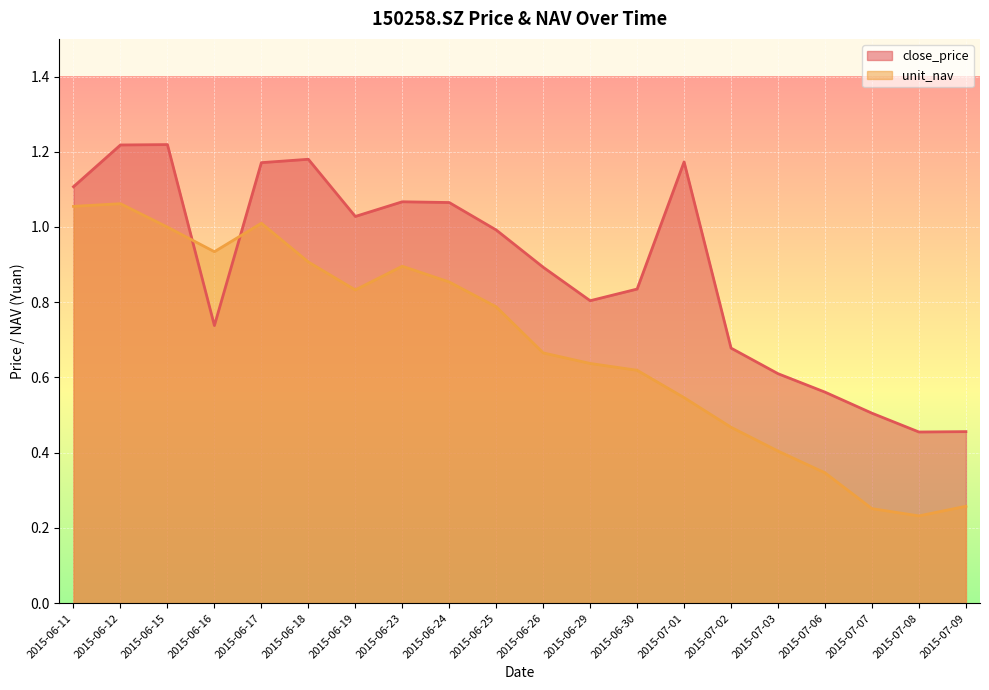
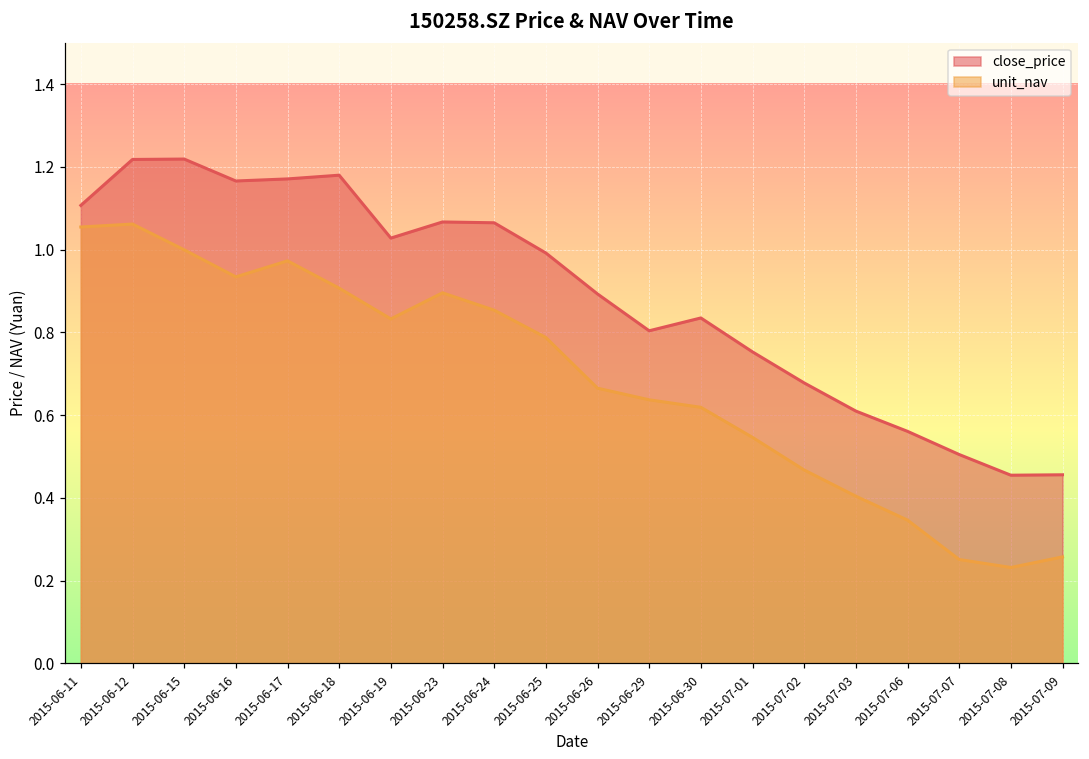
  {
    "close_price": {
      "2015-06-11": 1.11,
      "2015-06-12": 1.22,
      "2015-06-15": 1.22,
-     "2015-06-16": 0.74,
+     "2015-06-16": 1.17,
      "2015-06-17": 1.17,
      "2015-06-18": 1.18,
      "2015-06-19": 1.03,
      "2015-06-23": 1.07,
      "2015-06-24": 1.07,
      "2015-06-25": 0.99,
      "2015-06-26": 0.89,
      "2015-06-29": 0.80,
      "2015-06-30": 0.84,
-     "2015-07-01": 1.17,
+     "2015-07-01": 0.75,
      "2015-07-02": 0.68,
      "2015-07-03": 0.61,
      "2015-07-06": 0.56,
      "2015-07-07": 0.51,
      "2015-07-08": 0.46,
      "2015-07-09": 0.46
    },
    "unit_nav": {
      "2015-06-11": 1.05,
      "2015-06-12": 1.06,
      "2015-06-15": 1.00,
      "2015-06-16": 0.93,
-     "2015-06-17": 1.01,
+     "2015-06-17": 0.97,
      "2015-06-18": 0.91,
      "2015-06-19": 0.83,
      "2015-06-23": 0.90,
      "2015-06-24": 0.85,
      "2015-06-25": 0.79,
      "2015-06-26": 0.67,
      "2015-06-29": 0.64,
      "2015-06-30": 0.62,
      "2015-07-01": 0.55,
      "2015-07-02": 0.47,
      "2015-07-03": 0.40,
      "2015-07-06": 0.35,
      "2015-07-07": 0.25,
      "2015-07-08": 0.23,
      "2015-07-09": 0.26
    }
  }
